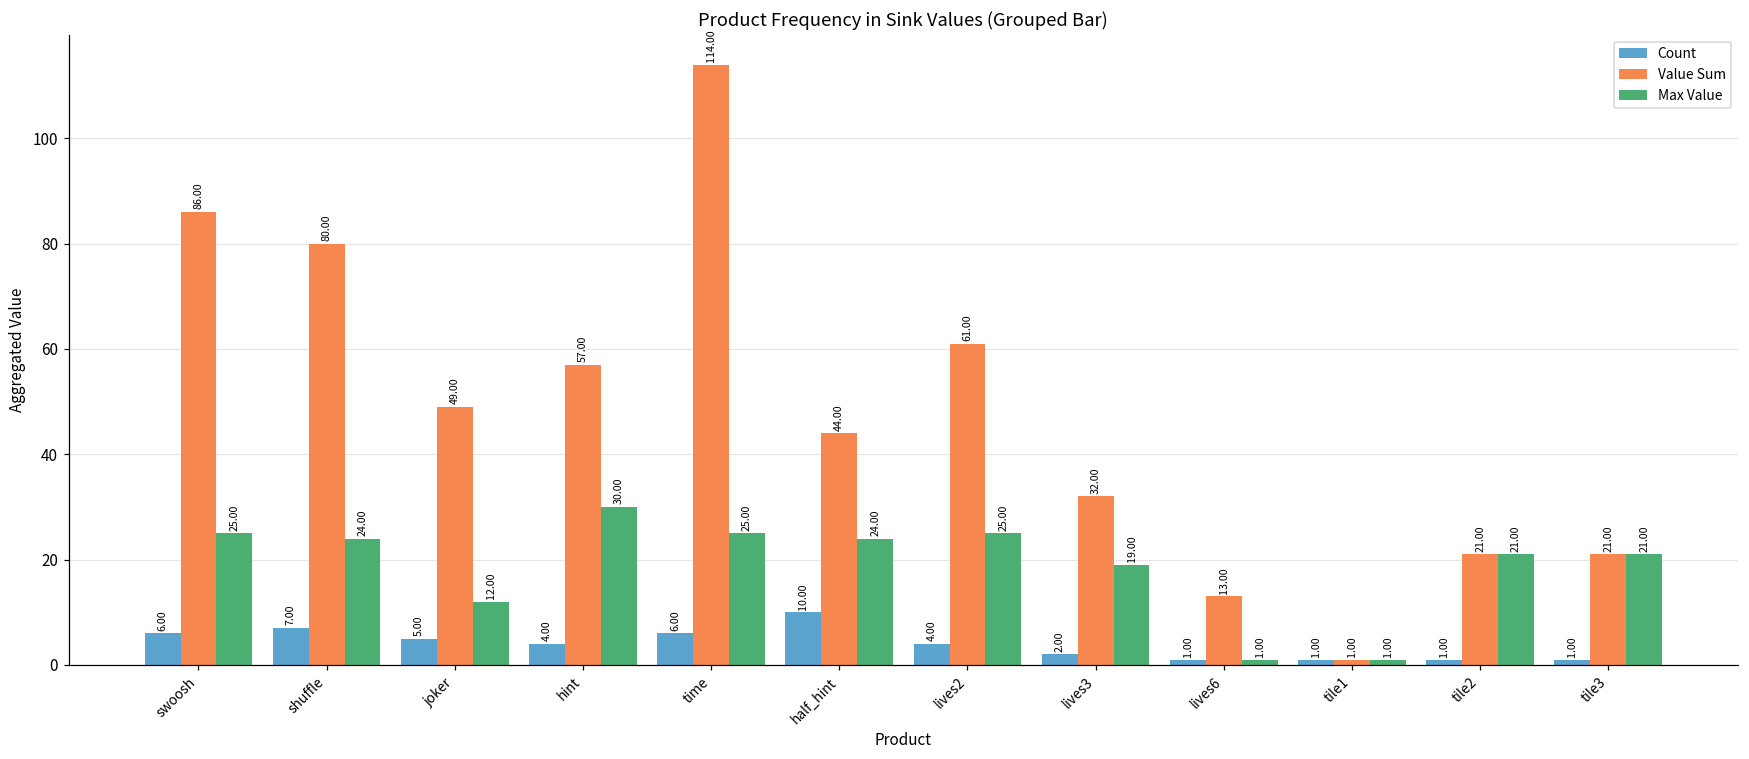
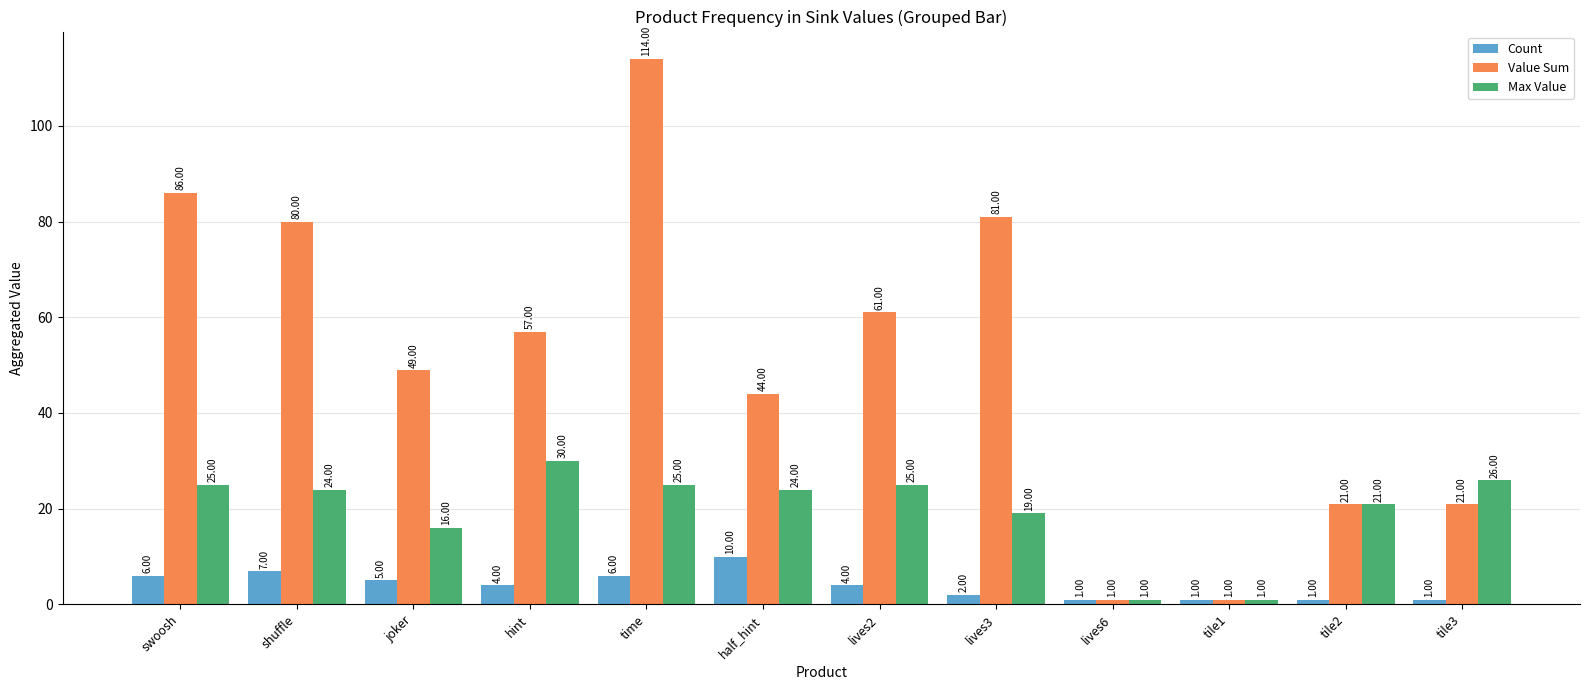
  {
    "Count": {
      "swoosh": 6.00,
      "shuffle": 7.00,
      "joker": 5.00,
      "hint": 4.00,
      "time": 6.00,
      "half_hint": 10.00,
      "lives2": 4.00,
      "lives3": 2.00,
      "lives6": 1.00,
      "tile1": 1.00,
      "tile2": 1.00,
      "tile3": 1.00
    },
    "Value Sum": {
      "swoosh": 86.00,
      "shuffle": 80.00,
      "joker": 49.00,
      "hint": 57.00,
      "time": 114.00,
      "half_hint": 44.00,
      "lives2": 61.00,
-     "lives3": 32.00,
-     "lives6": 13.00,
+     "lives3": 81.00,
+     "lives6": 1.00,
      "tile1": 1.00,
      "tile2": 21.00,
      "tile3": 21.00
    },
    "Max Value": {
      "swoosh": 25.00,
      "shuffle": 24.00,
-     "joker": 12.00,
+     "joker": 16.00,
      "hint": 30.00,
      "time": 25.00,
      "half_hint": 24.00,
      "lives2": 25.00,
      "lives3": 19.00,
      "lives6": 1.00,
      "tile1": 1.00,
      "tile2": 21.00,
-     "tile3": 21.00
+     "tile3": 26.00
    }
  }
